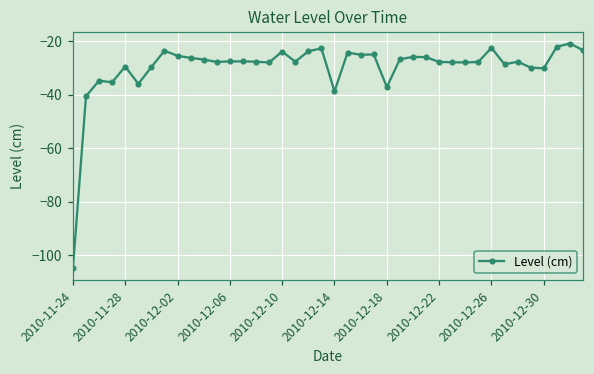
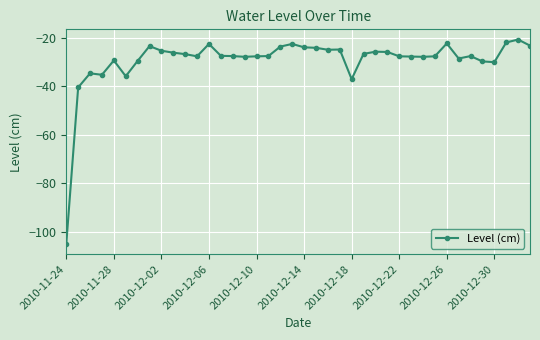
  {
    "2010-11-24": -105,
    "2010-11-28": -29,
    "2010-12-02": -25,
-   "2010-12-06": -28,
-   "2010-12-10": -24,
-   "2010-12-14": -39,
+   "2010-12-06": -23,
+   "2010-12-10": -28,
+   "2010-12-14": -24,
    "2010-12-18": -37,
    "2010-12-22": -28,
    "2010-12-26": -22,
    "2010-12-30": -30
  }
